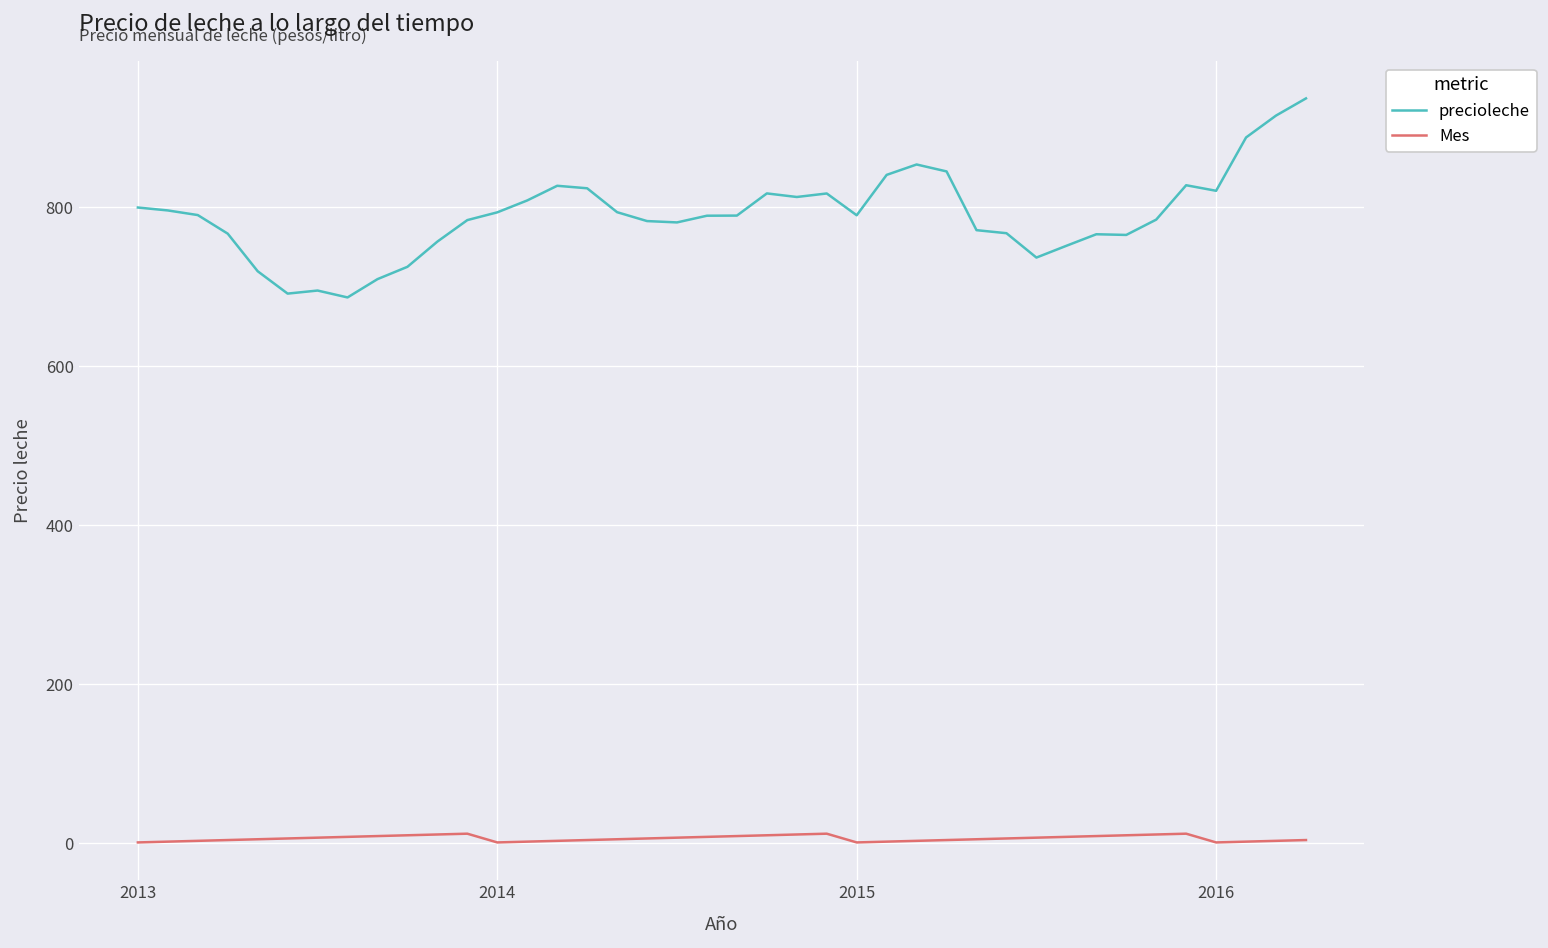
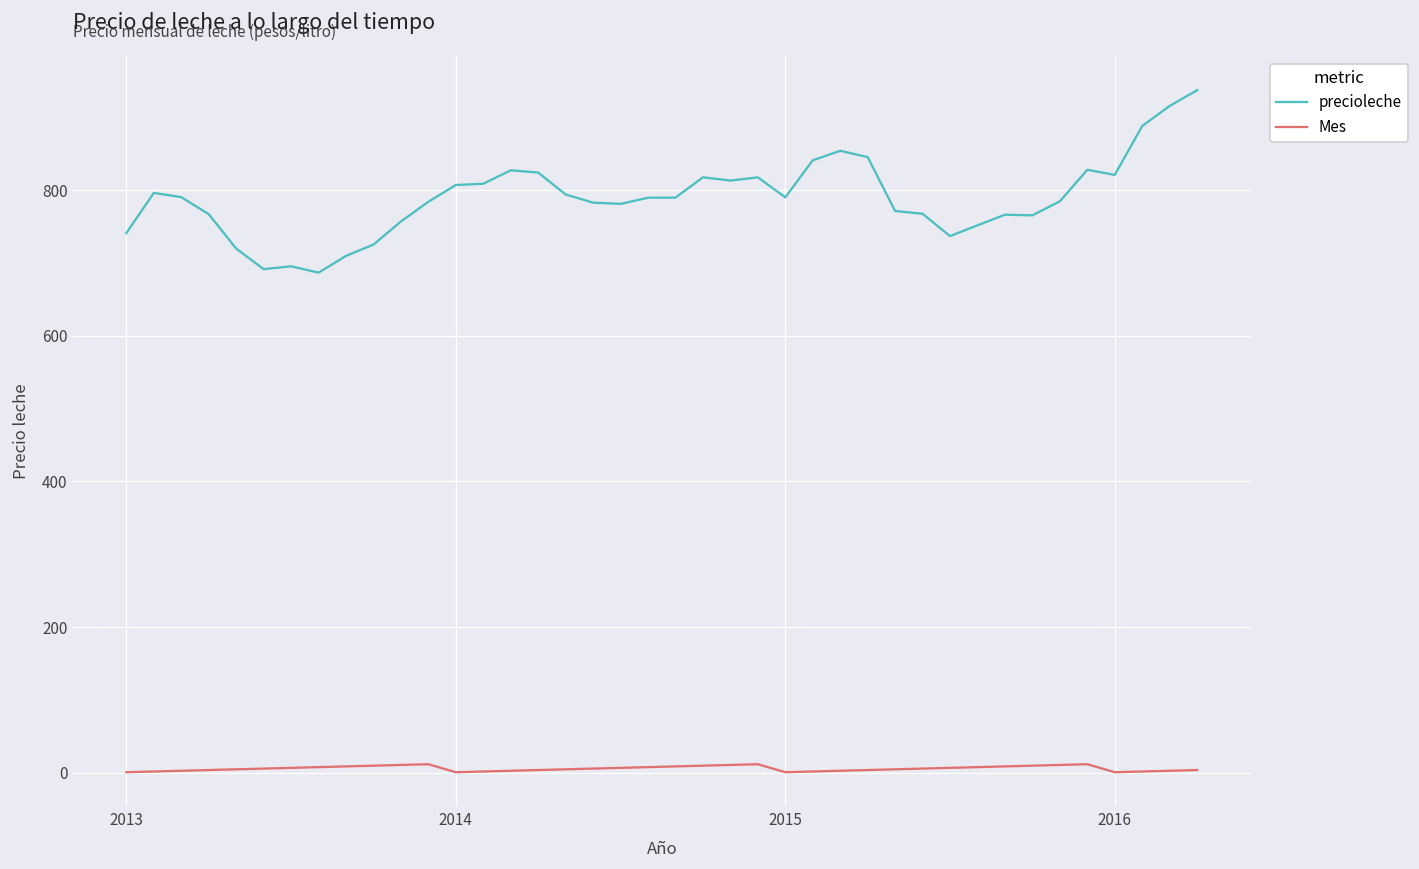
  {
    "precioleche": {
-     "2013": 800,
-     "2014": 790,
+     "2013": 740,
+     "2014": 810,
      "2015": 790,
      "2016": 820
    },
    "Mes": {
      "2013": 0,
      "2014": 0,
      "2015": 0,
      "2016": 0
    }
  }
